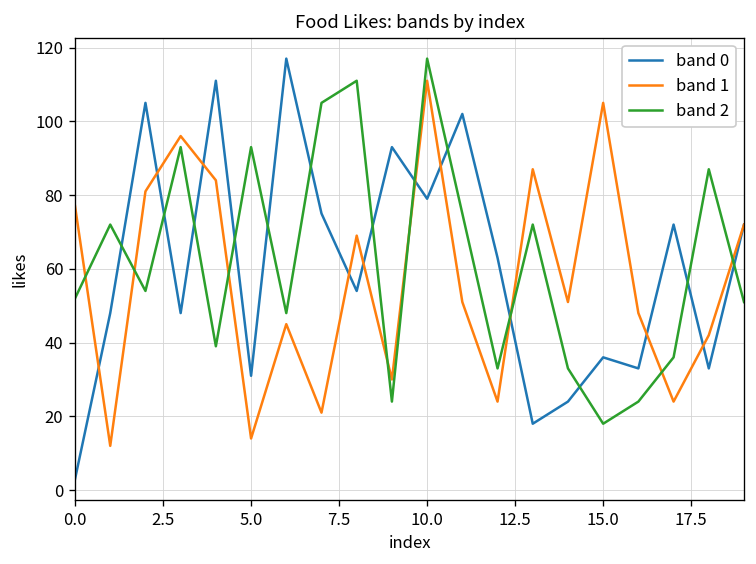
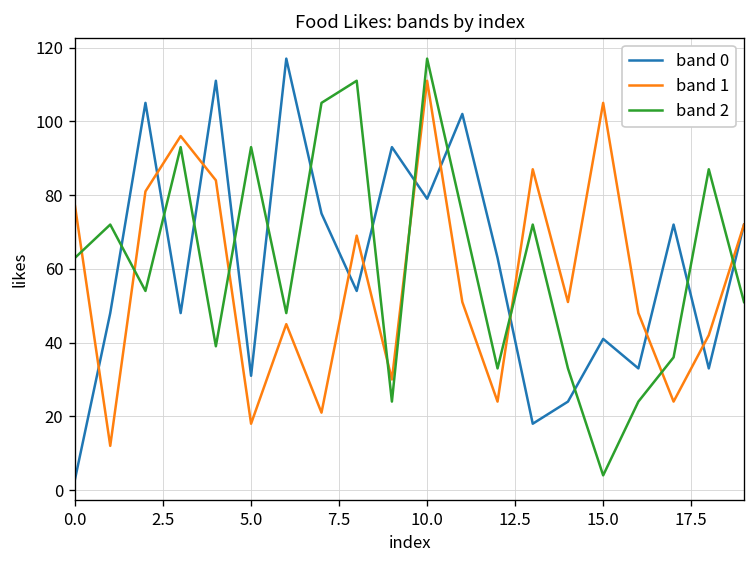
  {
    "band 0": {
      "0.0": 3,
      "5.0": 31,
      "10.0": 79,
-     "15.0": 36
+     "15.0": 41
    },
    "band 1": {
      "0.0": 77,
-     "5.0": 14,
+     "5.0": 18,
      "10.0": 111,
      "15.0": 105
    },
    "band 2": {
-     "0.0": 52,
+     "0.0": 63,
      "5.0": 93,
      "10.0": 117,
-     "15.0": 18
+     "15.0": 4
    }
  }
